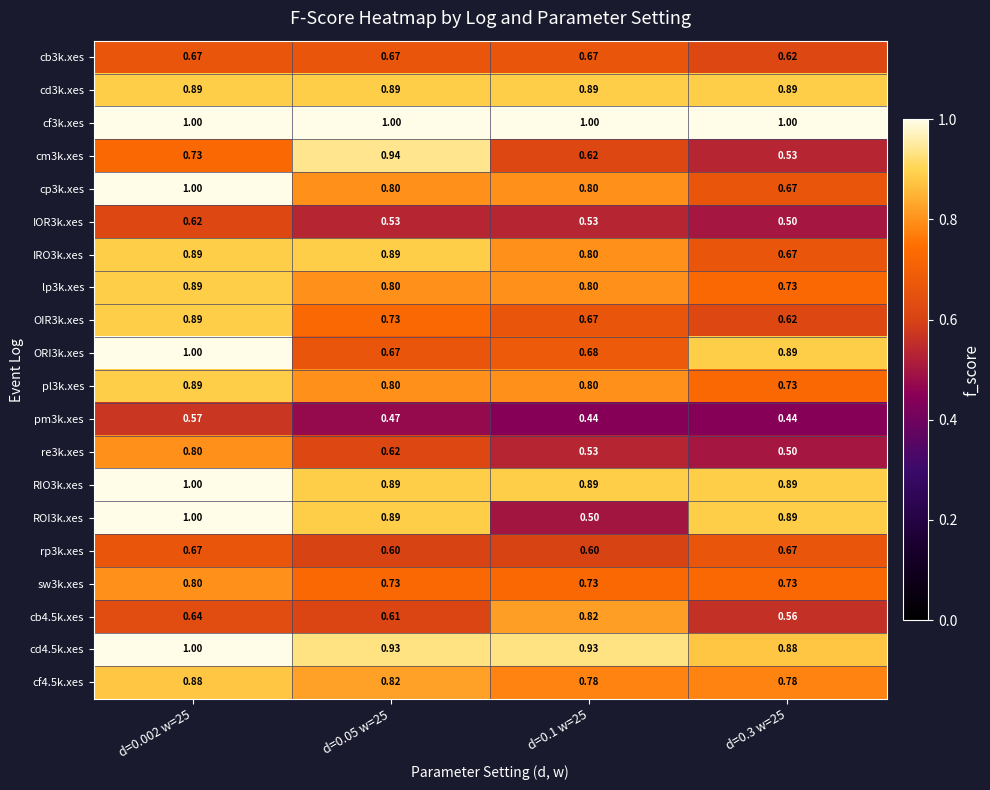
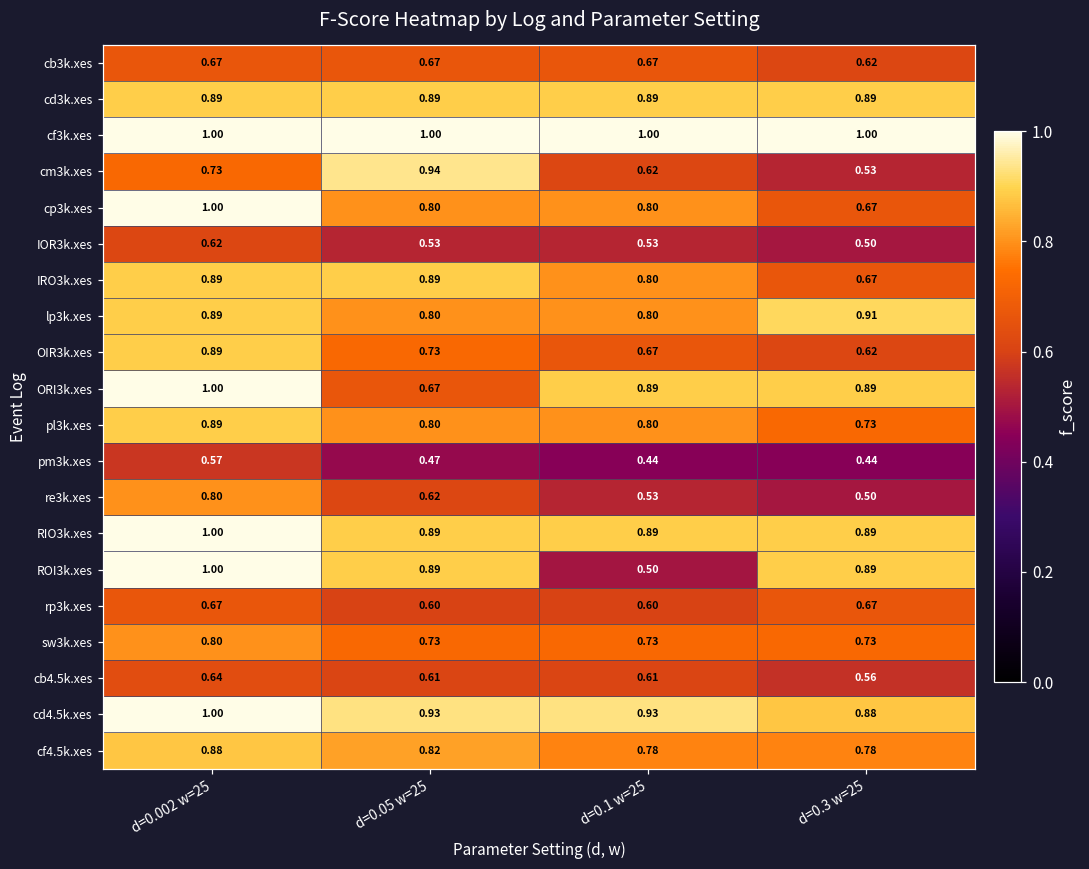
  {
    "cb3k.xes": {
      "d=0.002 w=25": 0.67,
      "d=0.05 w=25": 0.67,
      "d=0.1 w=25": 0.67,
      "d=0.3 w=25": 0.62
    },
    "cd3k.xes": {
      "d=0.002 w=25": 0.89,
      "d=0.05 w=25": 0.89,
      "d=0.1 w=25": 0.89,
      "d=0.3 w=25": 0.89
    },
    "cf3k.xes": {
      "d=0.002 w=25": 1.00,
      "d=0.05 w=25": 1.00,
      "d=0.1 w=25": 1.00,
      "d=0.3 w=25": 1.00
    },
    "cm3k.xes": {
      "d=0.002 w=25": 0.73,
      "d=0.05 w=25": 0.94,
      "d=0.1 w=25": 0.62,
      "d=0.3 w=25": 0.53
    },
    "cp3k.xes": {
      "d=0.002 w=25": 1.00,
      "d=0.05 w=25": 0.80,
      "d=0.1 w=25": 0.80,
      "d=0.3 w=25": 0.67
    },
    "IOR3k.xes": {
      "d=0.002 w=25": 0.62,
      "d=0.05 w=25": 0.53,
      "d=0.1 w=25": 0.53,
      "d=0.3 w=25": 0.50
    },
    "IRO3k.xes": {
      "d=0.002 w=25": 0.89,
      "d=0.05 w=25": 0.89,
      "d=0.1 w=25": 0.80,
      "d=0.3 w=25": 0.67
    },
    "lp3k.xes": {
      "d=0.002 w=25": 0.89,
      "d=0.05 w=25": 0.80,
      "d=0.1 w=25": 0.80,
-     "d=0.3 w=25": 0.73
+     "d=0.3 w=25": 0.91
    },
    "OIR3k.xes": {
      "d=0.002 w=25": 0.89,
      "d=0.05 w=25": 0.73,
      "d=0.1 w=25": 0.67,
      "d=0.3 w=25": 0.62
    },
    "ORI3k.xes": {
      "d=0.002 w=25": 1.00,
      "d=0.05 w=25": 0.67,
-     "d=0.1 w=25": 0.68,
+     "d=0.1 w=25": 0.89,
      "d=0.3 w=25": 0.89
    },
    "pl3k.xes": {
      "d=0.002 w=25": 0.89,
      "d=0.05 w=25": 0.80,
      "d=0.1 w=25": 0.80,
      "d=0.3 w=25": 0.73
    },
    "pm3k.xes": {
      "d=0.002 w=25": 0.57,
      "d=0.05 w=25": 0.47,
      "d=0.1 w=25": 0.44,
      "d=0.3 w=25": 0.44
    },
    "re3k.xes": {
      "d=0.002 w=25": 0.80,
      "d=0.05 w=25": 0.62,
      "d=0.1 w=25": 0.53,
      "d=0.3 w=25": 0.50
    },
    "RIO3k.xes": {
      "d=0.002 w=25": 1.00,
      "d=0.05 w=25": 0.89,
      "d=0.1 w=25": 0.89,
      "d=0.3 w=25": 0.89
    },
    "ROI3k.xes": {
      "d=0.002 w=25": 1.00,
      "d=0.05 w=25": 0.89,
      "d=0.1 w=25": 0.50,
      "d=0.3 w=25": 0.89
    },
    "rp3k.xes": {
      "d=0.002 w=25": 0.67,
      "d=0.05 w=25": 0.60,
      "d=0.1 w=25": 0.60,
      "d=0.3 w=25": 0.67
    },
    "sw3k.xes": {
      "d=0.002 w=25": 0.80,
      "d=0.05 w=25": 0.73,
      "d=0.1 w=25": 0.73,
      "d=0.3 w=25": 0.73
    },
    "cb4.5k.xes": {
      "d=0.002 w=25": 0.64,
      "d=0.05 w=25": 0.61,
-     "d=0.1 w=25": 0.82,
+     "d=0.1 w=25": 0.61,
      "d=0.3 w=25": 0.56
    },
    "cd4.5k.xes": {
      "d=0.002 w=25": 1.00,
      "d=0.05 w=25": 0.93,
      "d=0.1 w=25": 0.93,
      "d=0.3 w=25": 0.88
    },
    "cf4.5k.xes": {
      "d=0.002 w=25": 0.88,
      "d=0.05 w=25": 0.82,
      "d=0.1 w=25": 0.78,
      "d=0.3 w=25": 0.78
    }
  }
